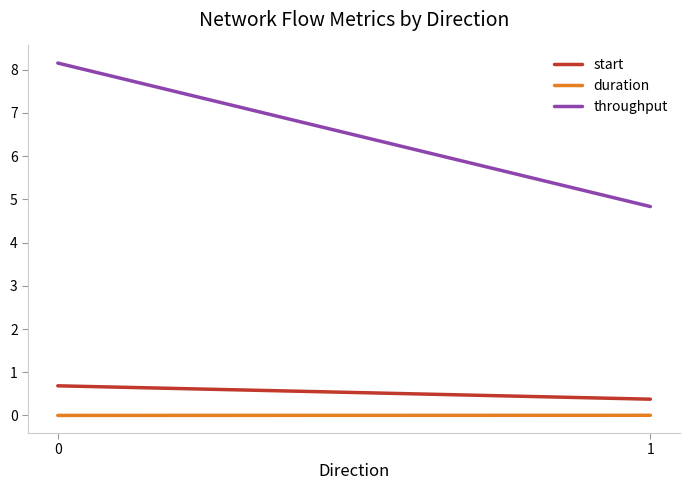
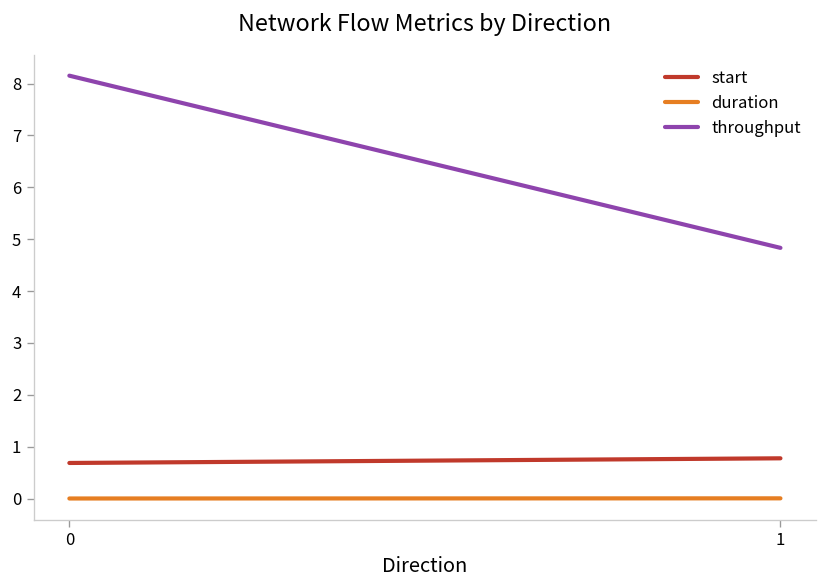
  {
    "start": {
      "0": 0.7,
-     "1": 0.4
+     "1": 0.8
    },
    "duration": {
      "0": 0.0,
      "1": 0.0
    },
    "throughput": {
      "0": 8.2,
      "1": 4.8
    }
  }
